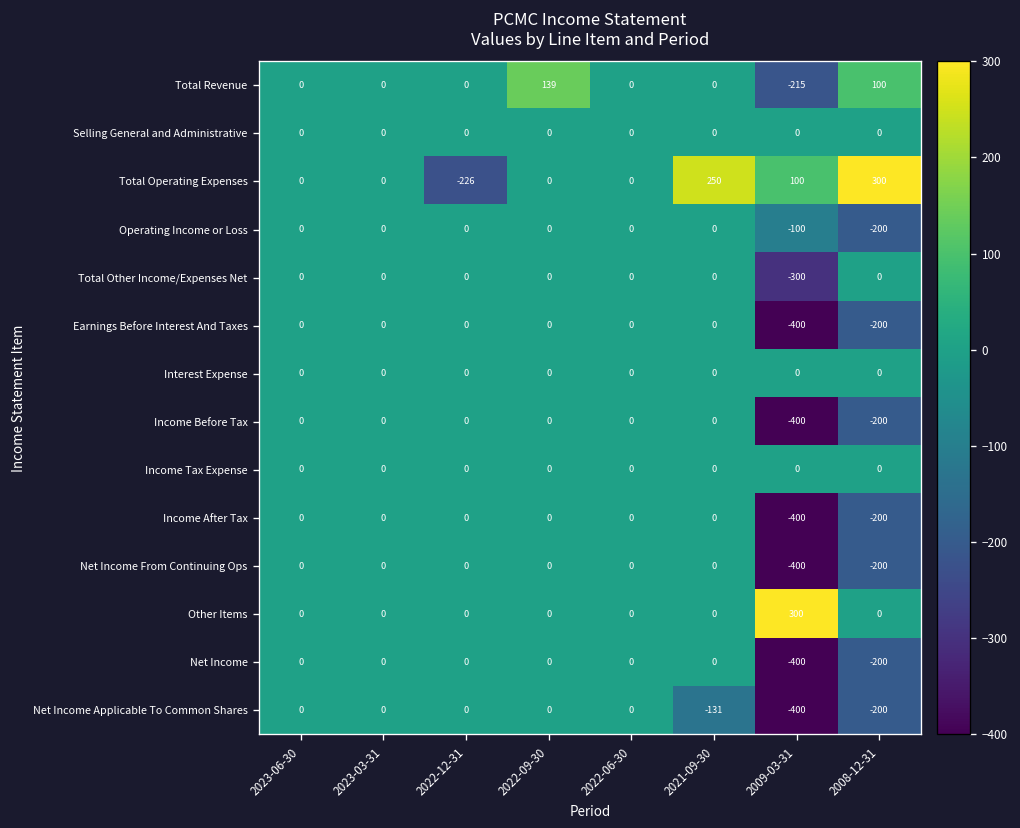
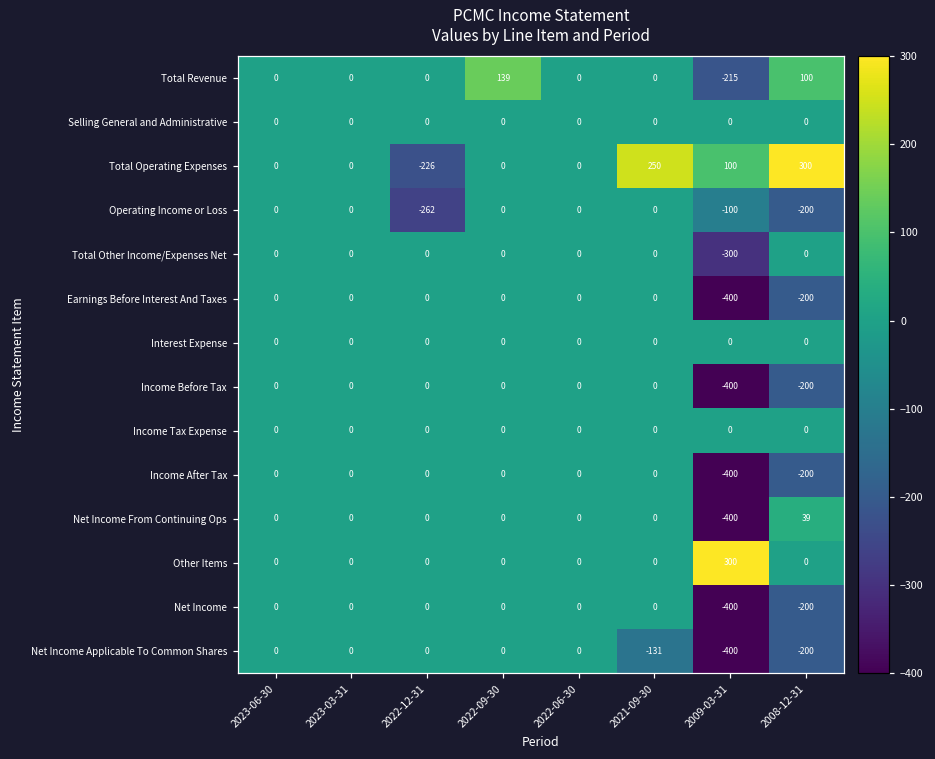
  {
    "Total Revenue": {
      "2023-06-30": 0,
      "2023-03-31": 0,
      "2022-12-31": 0,
      "2022-09-30": 139,
      "2022-06-30": 0,
      "2021-09-30": 0,
      "2009-03-31": -215,
      "2008-12-31": 100
    },
    "Selling General and Administrative": {
      "2023-06-30": 0,
      "2023-03-31": 0,
      "2022-12-31": 0,
      "2022-09-30": 0,
      "2022-06-30": 0,
      "2021-09-30": 0,
      "2009-03-31": 0,
      "2008-12-31": 0
    },
    "Total Operating Expenses": {
      "2023-06-30": 0,
      "2023-03-31": 0,
      "2022-12-31": -226,
      "2022-09-30": 0,
      "2022-06-30": 0,
      "2021-09-30": 250,
      "2009-03-31": 100,
      "2008-12-31": 300
    },
    "Operating Income or Loss": {
      "2023-06-30": 0,
      "2023-03-31": 0,
-     "2022-12-31": 0,
+     "2022-12-31": -262,
      "2022-09-30": 0,
      "2022-06-30": 0,
      "2021-09-30": 0,
      "2009-03-31": -100,
      "2008-12-31": -200
    },
    "Total Other Income/Expenses Net": {
      "2023-06-30": 0,
      "2023-03-31": 0,
      "2022-12-31": 0,
      "2022-09-30": 0,
      "2022-06-30": 0,
      "2021-09-30": 0,
      "2009-03-31": -300,
      "2008-12-31": 0
    },
    "Earnings Before Interest And Taxes": {
      "2023-06-30": 0,
      "2023-03-31": 0,
      "2022-12-31": 0,
      "2022-09-30": 0,
      "2022-06-30": 0,
      "2021-09-30": 0,
      "2009-03-31": -400,
      "2008-12-31": -200
    },
    "Interest Expense": {
      "2023-06-30": 0,
      "2023-03-31": 0,
      "2022-12-31": 0,
      "2022-09-30": 0,
      "2022-06-30": 0,
      "2021-09-30": 0,
      "2009-03-31": 0,
      "2008-12-31": 0
    },
    "Income Before Tax": {
      "2023-06-30": 0,
      "2023-03-31": 0,
      "2022-12-31": 0,
      "2022-09-30": 0,
      "2022-06-30": 0,
      "2021-09-30": 0,
      "2009-03-31": -400,
      "2008-12-31": -200
    },
    "Income Tax Expense": {
      "2023-06-30": 0,
      "2023-03-31": 0,
      "2022-12-31": 0,
      "2022-09-30": 0,
      "2022-06-30": 0,
      "2021-09-30": 0,
      "2009-03-31": 0,
      "2008-12-31": 0
    },
    "Income After Tax": {
      "2023-06-30": 0,
      "2023-03-31": 0,
      "2022-12-31": 0,
      "2022-09-30": 0,
      "2022-06-30": 0,
      "2021-09-30": 0,
      "2009-03-31": -400,
      "2008-12-31": -200
    },
    "Net Income From Continuing Ops": {
      "2023-06-30": 0,
      "2023-03-31": 0,
      "2022-12-31": 0,
      "2022-09-30": 0,
      "2022-06-30": 0,
      "2021-09-30": 0,
      "2009-03-31": -400,
-     "2008-12-31": -200
+     "2008-12-31": 39
    },
    "Other Items": {
      "2023-06-30": 0,
      "2023-03-31": 0,
      "2022-12-31": 0,
      "2022-09-30": 0,
      "2022-06-30": 0,
      "2021-09-30": 0,
      "2009-03-31": 300,
      "2008-12-31": 0
    },
    "Net Income": {
      "2023-06-30": 0,
      "2023-03-31": 0,
      "2022-12-31": 0,
      "2022-09-30": 0,
      "2022-06-30": 0,
      "2021-09-30": 0,
      "2009-03-31": -400,
      "2008-12-31": -200
    },
    "Net Income Applicable To Common Shares": {
      "2023-06-30": 0,
      "2023-03-31": 0,
      "2022-12-31": 0,
      "2022-09-30": 0,
      "2022-06-30": 0,
      "2021-09-30": -131,
      "2009-03-31": -400,
      "2008-12-31": -200
    }
  }
